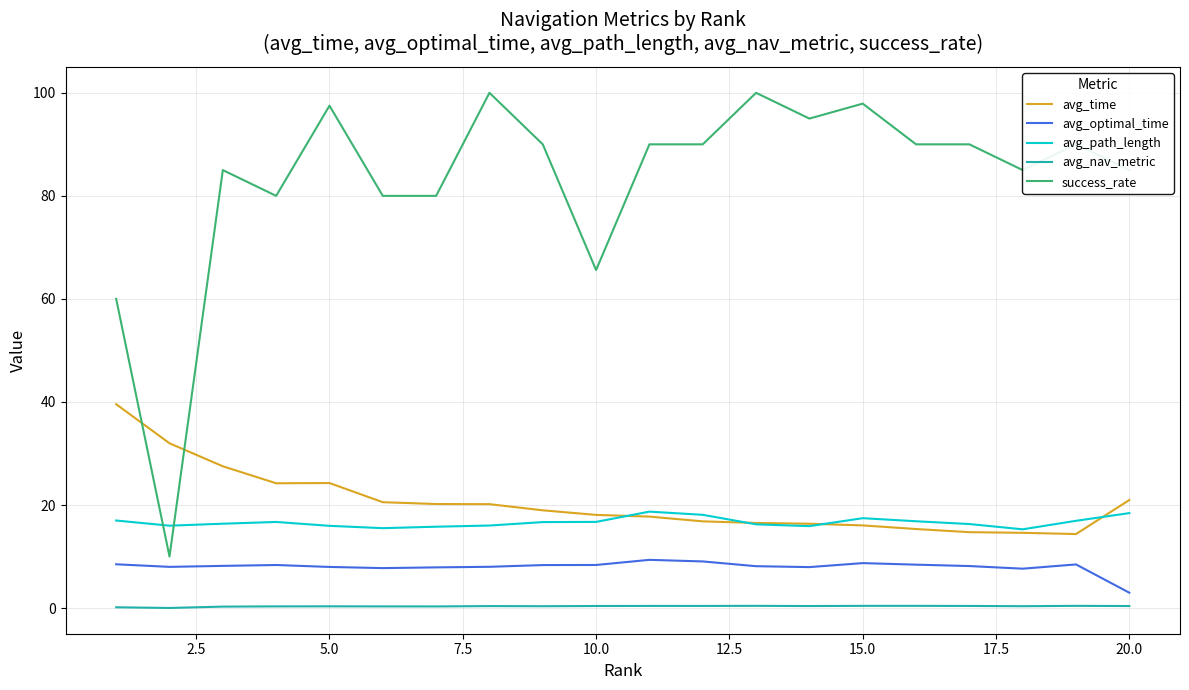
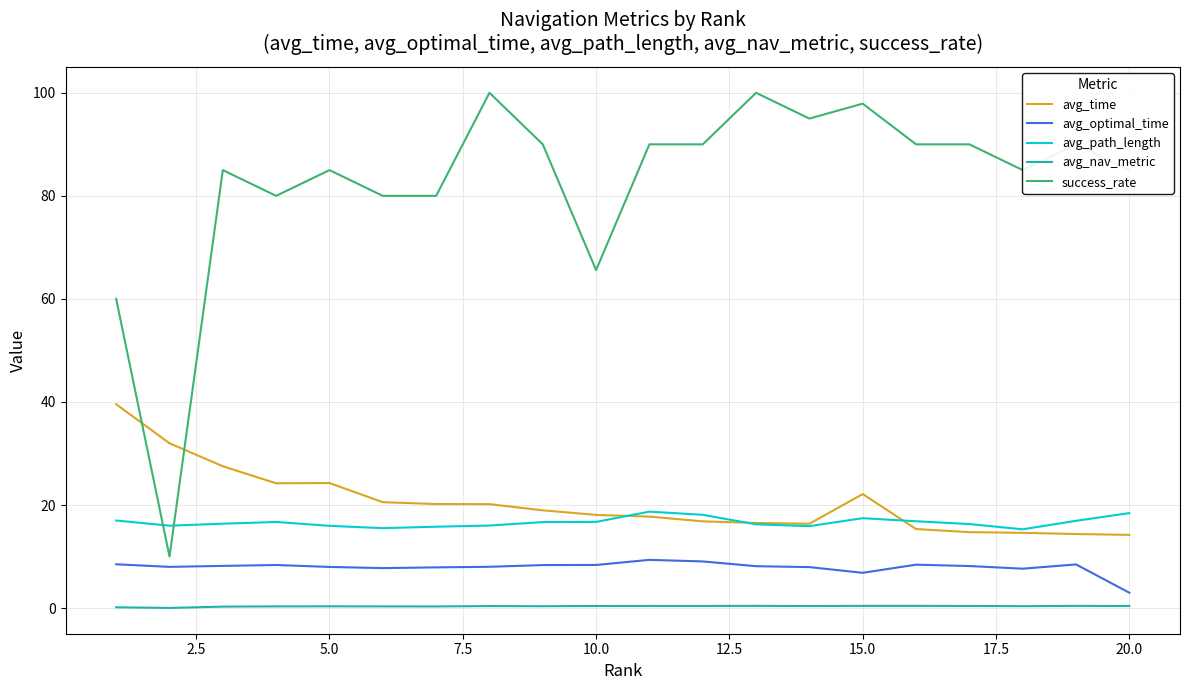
  {
    "avg_time": {
      "5.0": 24,
      "10.0": 18,
-     "15.0": 16,
-     "20.0": 21
+     "15.0": 22,
+     "20.0": 14
    },
    "avg_optimal_time": {
      "5.0": 8,
      "10.0": 8,
-     "15.0": 9,
+     "15.0": 7,
      "20.0": 3
    },
    "success_rate": {
-     "5.0": 98,
+     "5.0": 85,
      "10.0": 66,
      "15.0": 98
    }
  }
